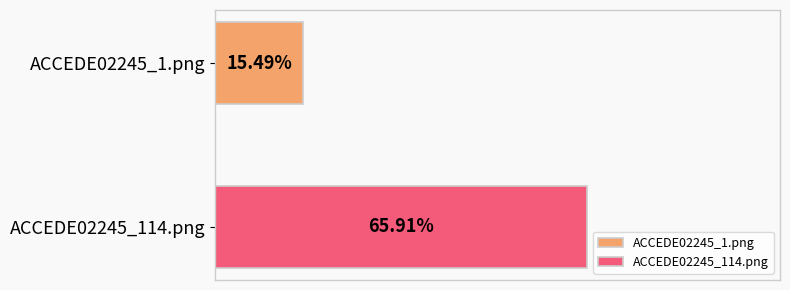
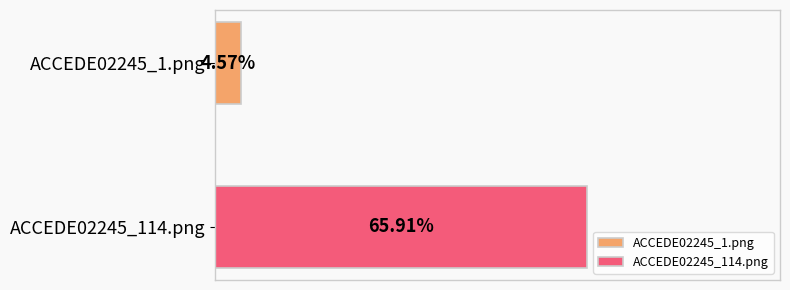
  {
-   "ACCEDE02245_1.png": "15.49%",
+   "ACCEDE02245_1.png": "4.57%",
    "ACCEDE02245_114.png": "65.91%"
  }
